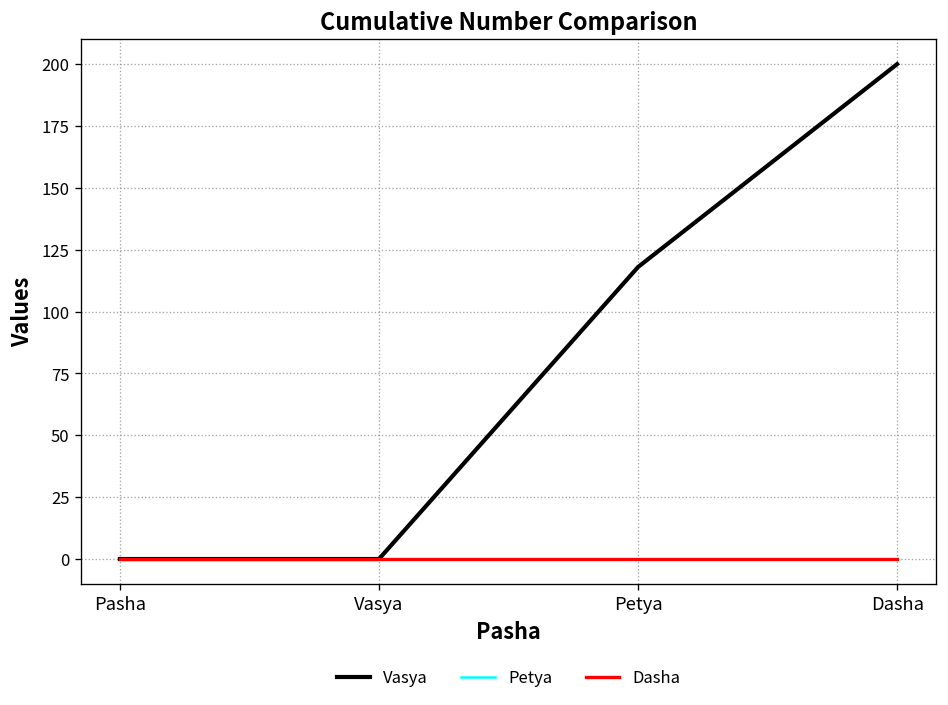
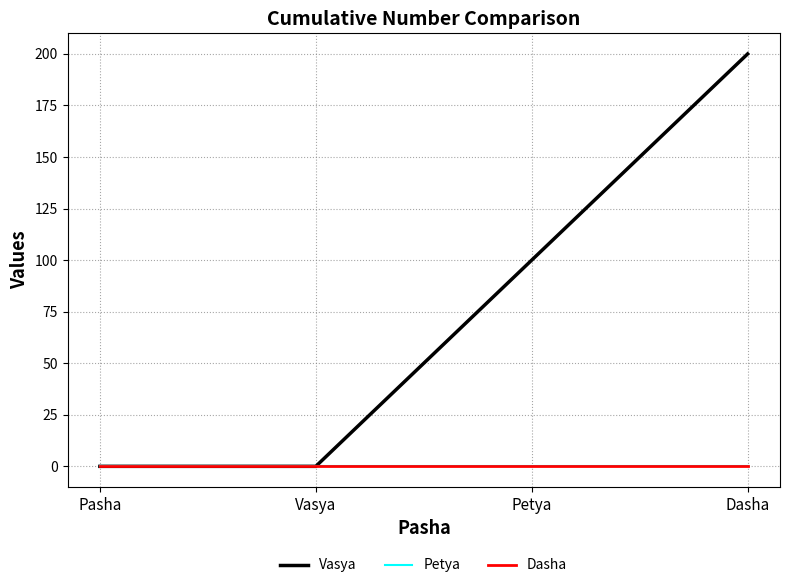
  {
    "Vasya": {
-     "Petya": 118,
+     "Petya": 100,
      "Dasha": 200
    },
    "Dasha": {
      "Petya": 0,
      "Dasha": 0
    }
  }
